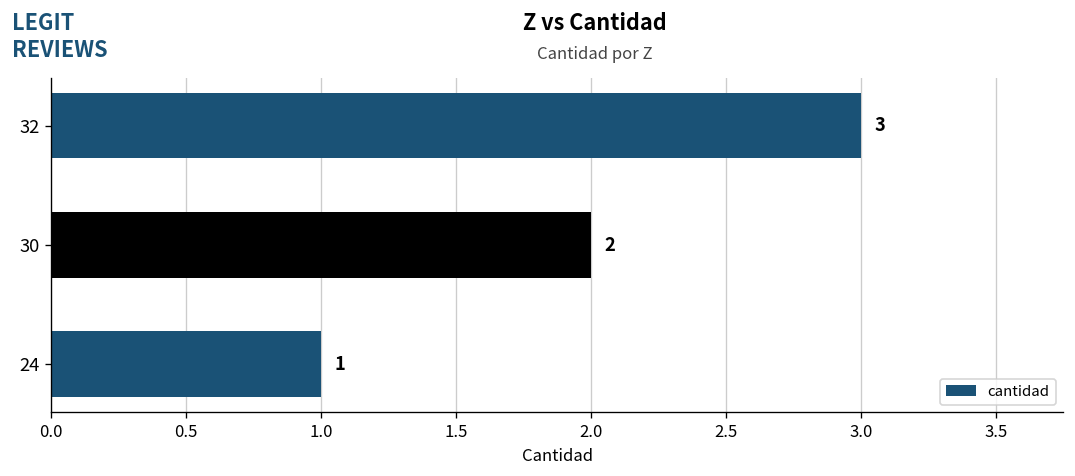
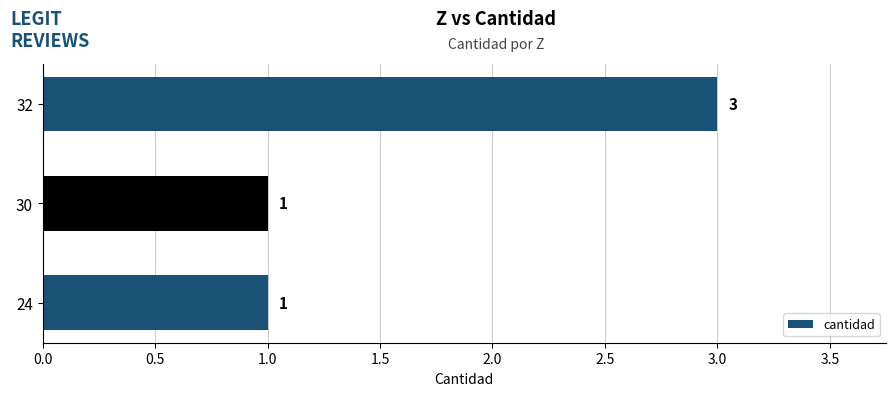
  {
    "32": 3,
-   "30": 2,
+   "30": 1,
    "24": 1
  }
